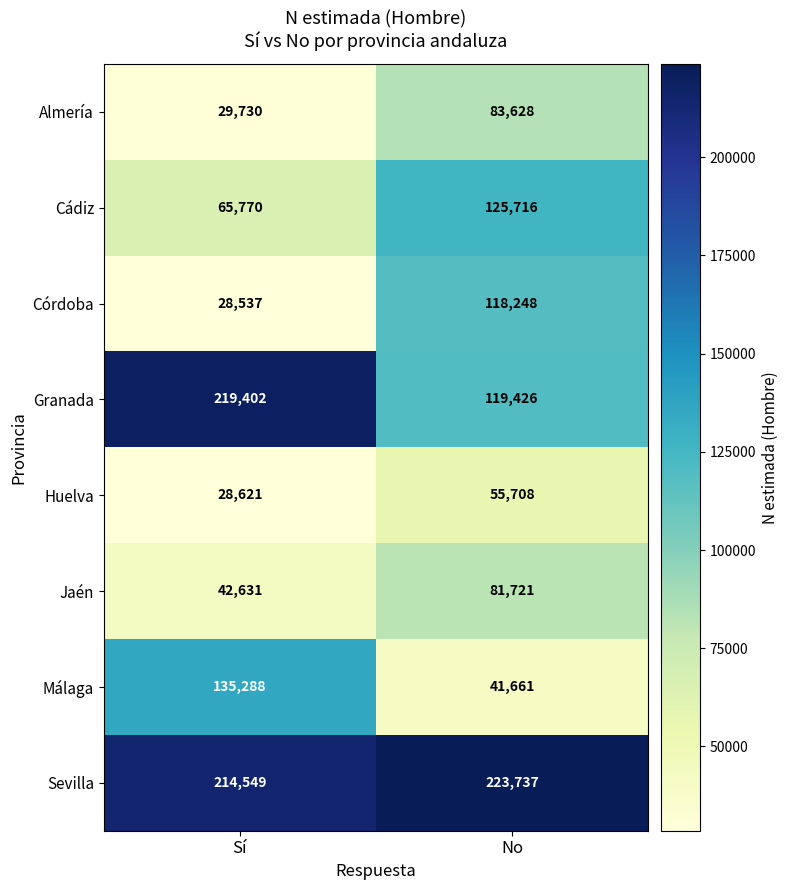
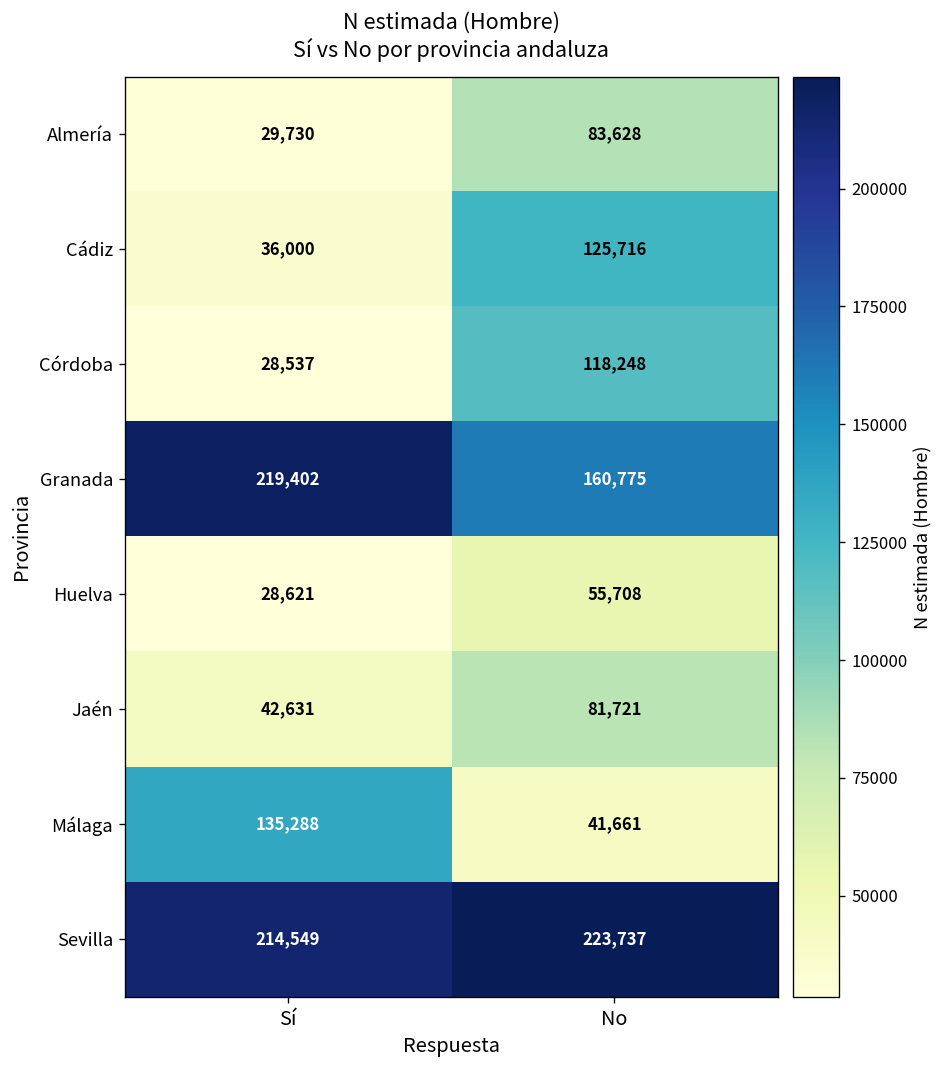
  {
    "Almería": {
      "Sí": "29,730",
      "No": "83,628"
    },
    "Cádiz": {
-     "Sí": "65,770",
+     "Sí": "36,000",
      "No": "125,716"
    },
    "Córdoba": {
      "Sí": "28,537",
      "No": "118,248"
    },
    "Granada": {
      "Sí": "219,402",
-     "No": "119,426"
+     "No": "160,775"
    },
    "Huelva": {
      "Sí": "28,621",
      "No": "55,708"
    },
    "Jaén": {
      "Sí": "42,631",
      "No": "81,721"
    },
    "Málaga": {
      "Sí": "135,288",
      "No": "41,661"
    },
    "Sevilla": {
      "Sí": "214,549",
      "No": "223,737"
    }
  }
